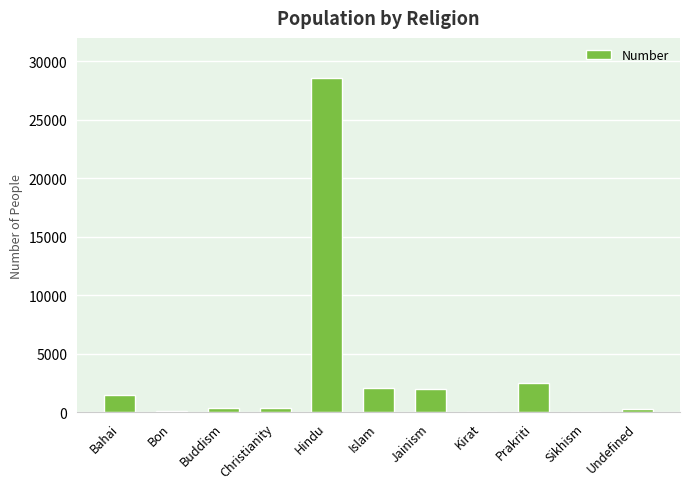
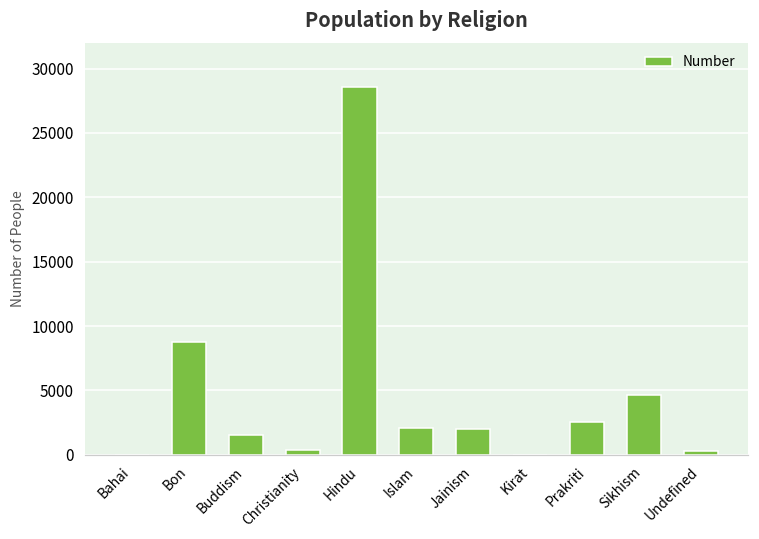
  {
-   "Bahai": 1500,
-   "Bon": 100,
-   "Buddism": 400,
+   "Bahai": 0,
+   "Bon": 8800,
+   "Buddism": 1500,
    "Christianity": 400,
    "Hindu": 28600,
    "Islam": 2100,
    "Jainism": 2000,
    "Kirat": 0,
    "Prakriti": 2500,
-   "Sikhism": 0,
+   "Sikhism": 4700,
    "Undefined": 300
  }
